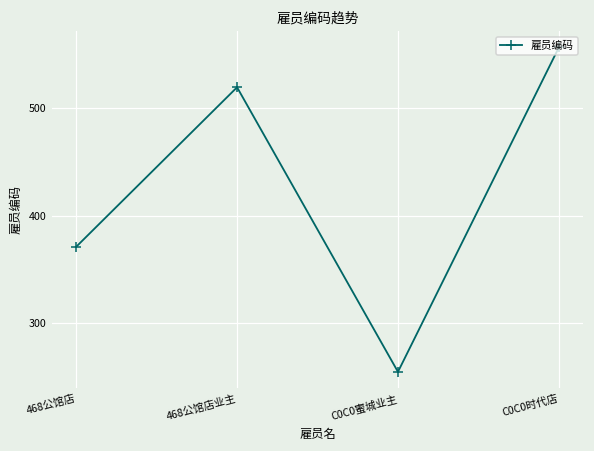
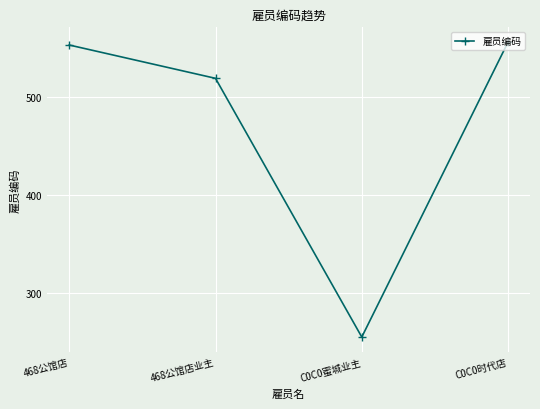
  {
-   "468公馆店": 370,
+   "468公馆店": 550,
    "468公馆店业主": 520,
    "C0C0蜜城业主": 260
  }
